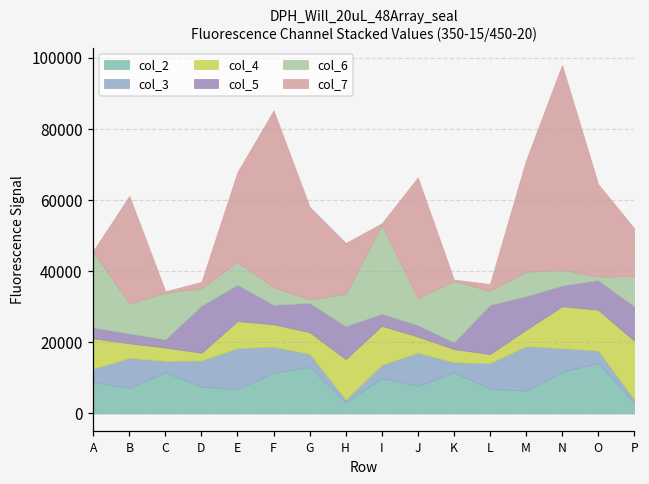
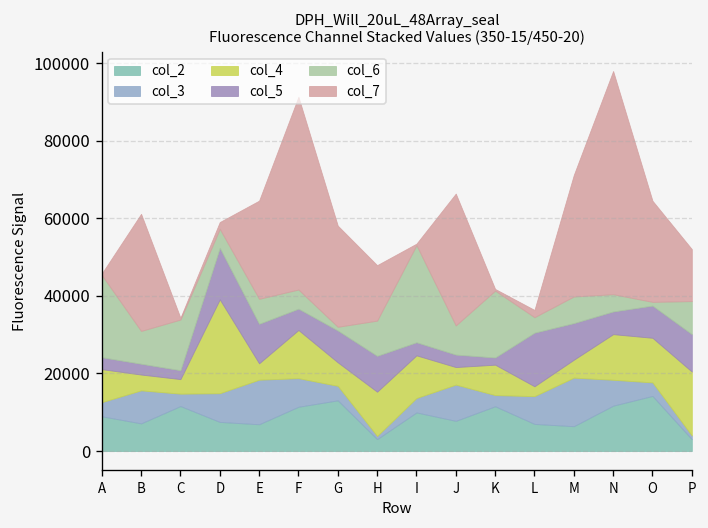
  {
    "col_4": {
      "A": 9000,
      "B": 4000,
      "C": 4000,
-     "D": 2000,
-     "E": 8000,
-     "F": 6000,
+     "D": 24000,
+     "E": 4000,
+     "F": 12000,
      "G": 6000,
      "H": 11000,
      "I": 11000,
      "J": 5000,
-     "K": 4000,
+     "K": 8000,
      "L": 3000,
      "M": 5000,
      "N": 12000,
      "O": 12000,
      "P": 16000
    }
  }
